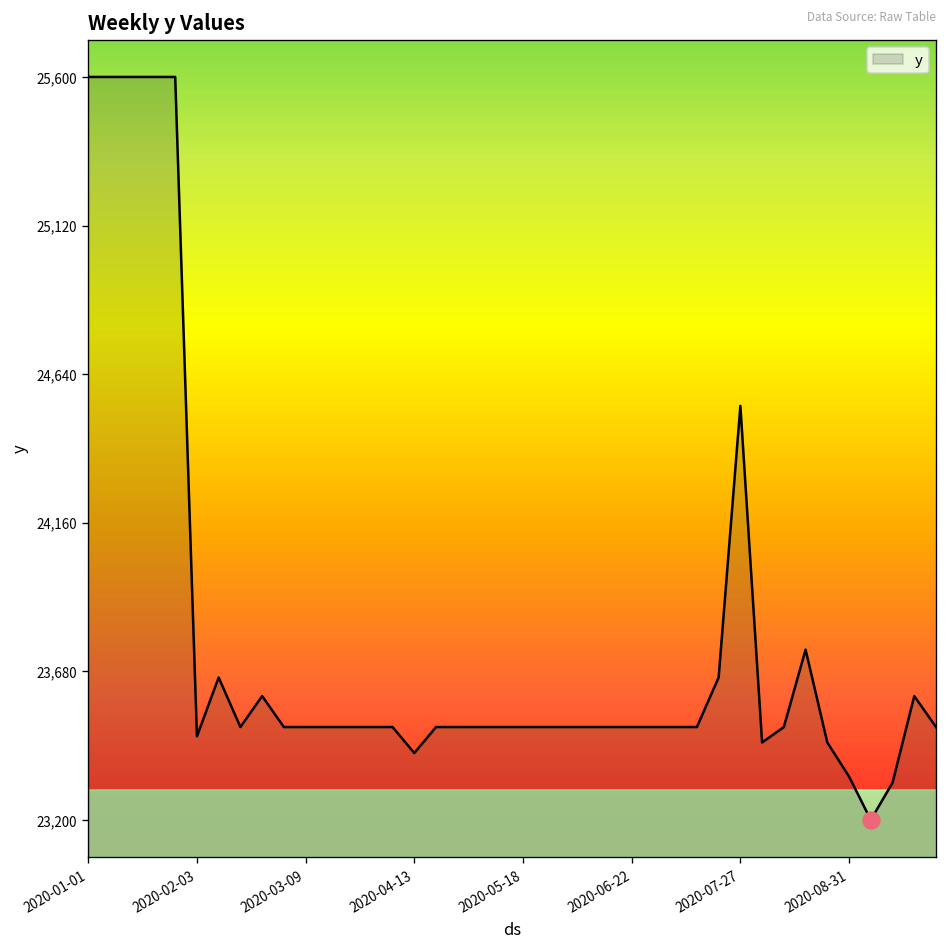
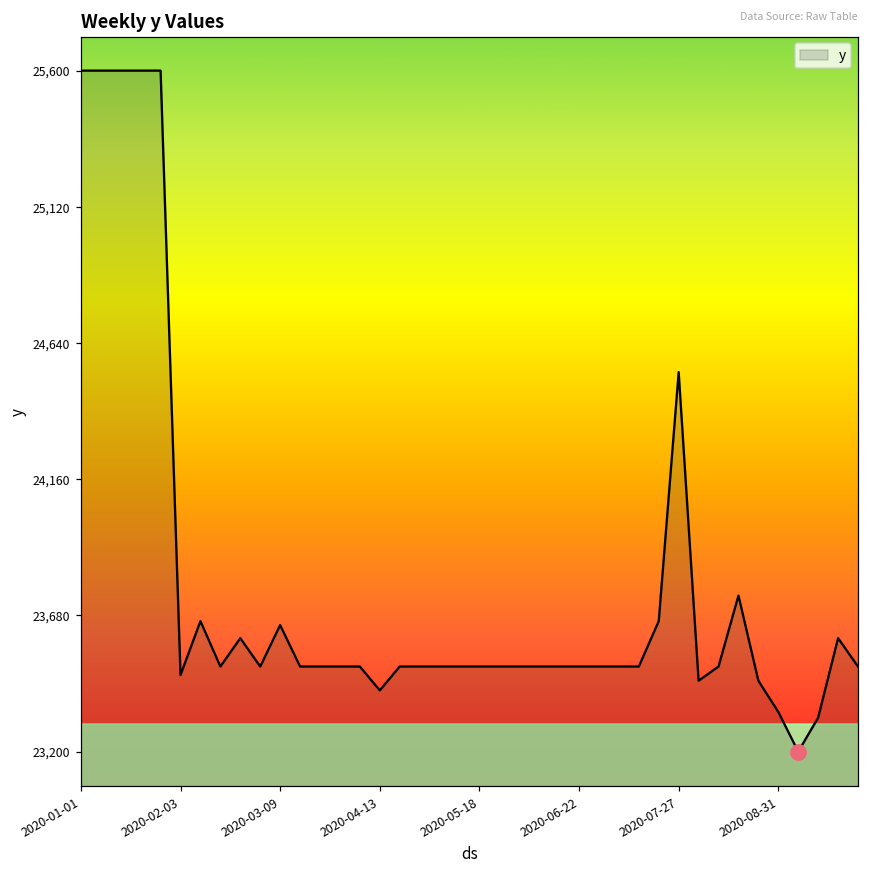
  {
    "y": {
      "2020-01-01": "25,600",
      "2020-02-03": "23,470",
-     "2020-03-09": "23,500",
+     "2020-03-09": "23,650",
      "2020-04-13": "23,420",
      "2020-05-18": "23,500",
      "2020-06-22": "23,500",
      "2020-07-27": "24,540",
      "2020-08-31": "23,340"
    }
  }
